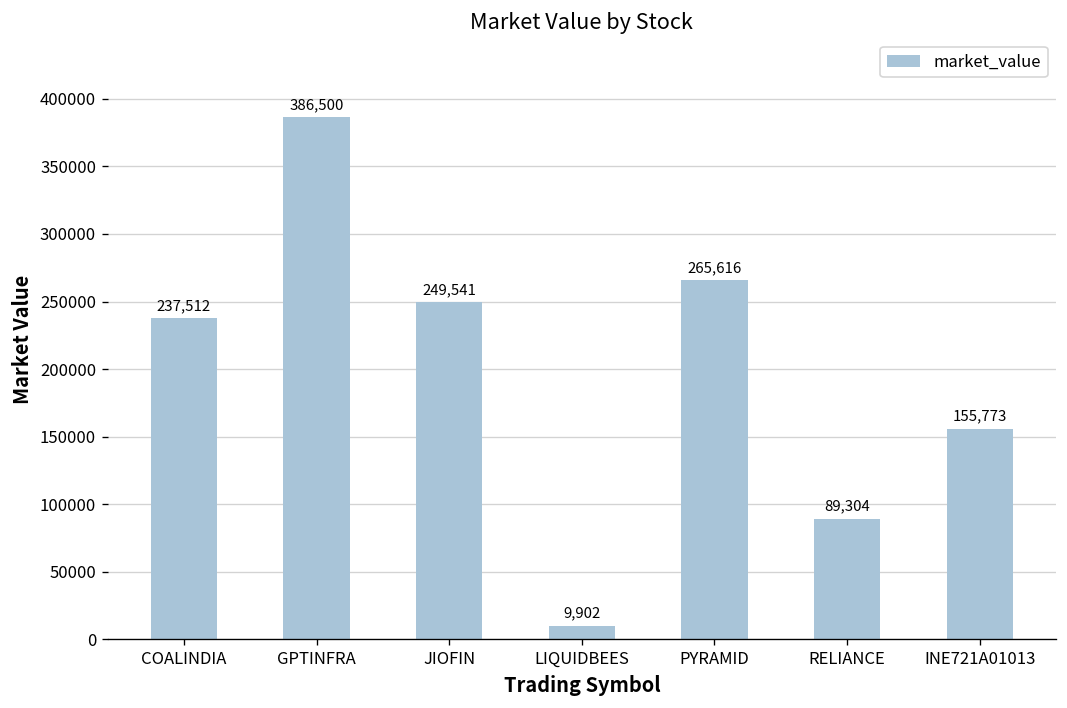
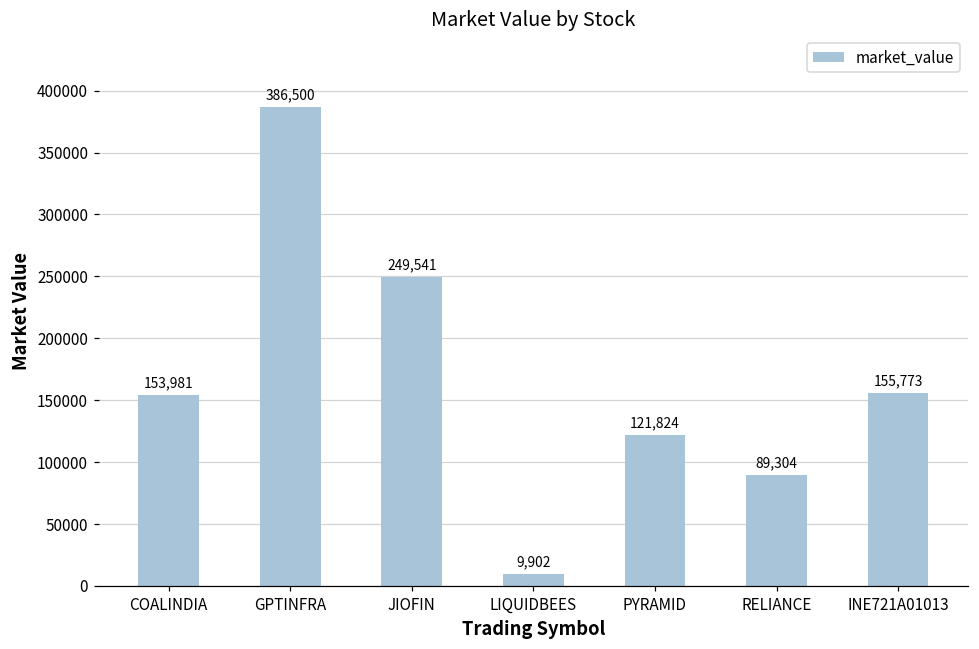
  {
-   "COALINDIA": "237,512",
+   "COALINDIA": "153,981",
    "GPTINFRA": "386,500",
    "JIOFIN": "249,541",
    "LIQUIDBEES": "9,902",
-   "PYRAMID": "265,616",
+   "PYRAMID": "121,824",
    "RELIANCE": "89,304",
    "INE721A01013": "155,773"
  }
